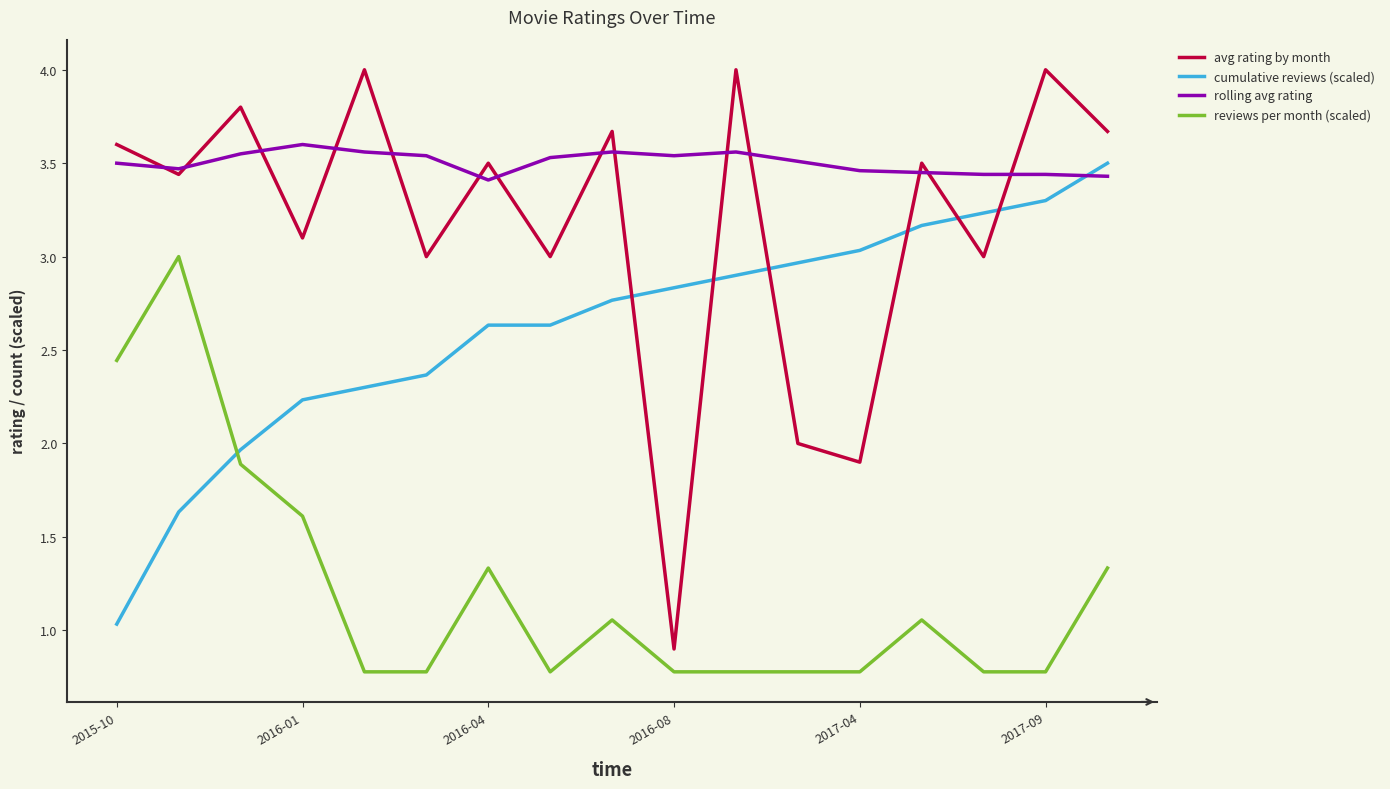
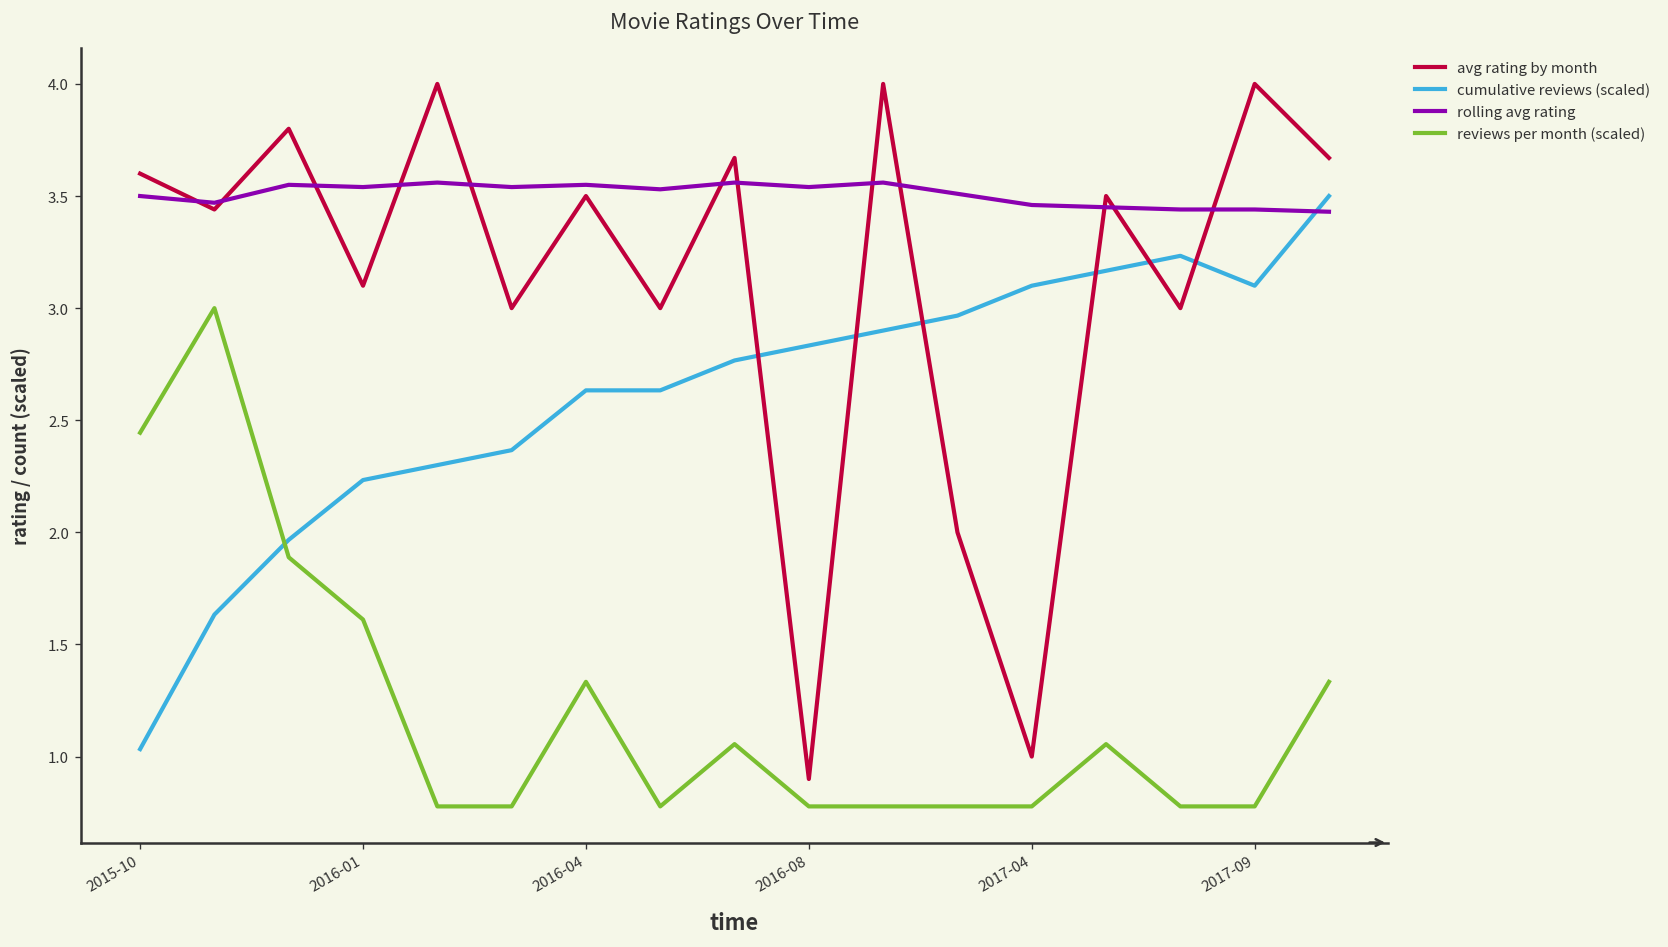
  {
    "avg rating by month": {
      "2015-10": 3.6,
      "2016-01": 3.1,
      "2016-04": 3.5,
      "2016-08": 0.9,
-     "2017-04": 1.9,
+     "2017-04": 1.0,
      "2017-09": 4.0
    },
    "cumulative reviews (scaled)": {
      "2015-10": 1.03,
      "2016-01": 2.23,
      "2016-04": 2.63,
      "2016-08": 2.83,
-     "2017-04": 3.03,
-     "2017-09": 3.30
+     "2017-04": 3.10,
+     "2017-09": 3.10
    },
    "rolling avg rating": {
      "2015-10": 3.50,
-     "2016-01": 3.60,
-     "2016-04": 3.41,
+     "2016-01": 3.54,
+     "2016-04": 3.55,
      "2016-08": 3.54,
      "2017-04": 3.46,
      "2017-09": 3.44
    },
    "reviews per month (scaled)": {
      "2015-10": 2.44,
      "2016-01": 1.61,
      "2016-04": 1.33,
      "2016-08": 0.78,
      "2017-04": 0.78,
      "2017-09": 0.78
    }
  }
